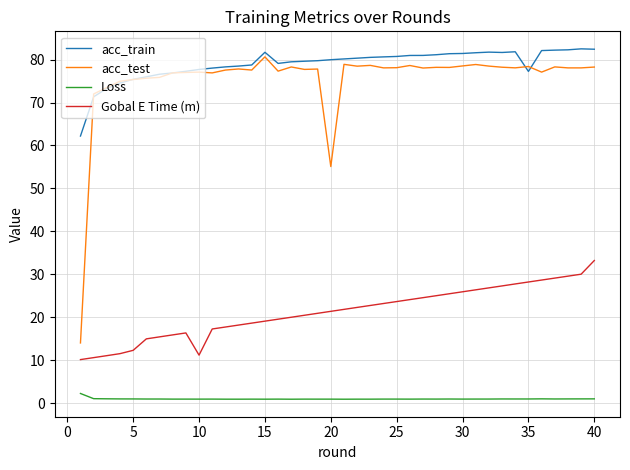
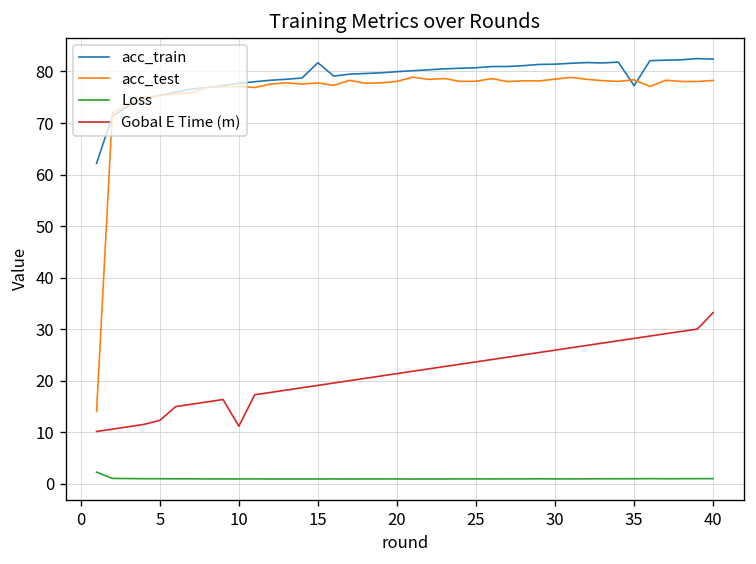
  {
    "acc_train": {
      "15": 82,
      "20": 80,
      "25": 81,
      "30": 81,
      "35": 77,
      "40": 82
    },
    "acc_test": {
-     "15": 81,
-     "20": 55,
+     "15": 78,
+     "20": 78,
      "25": 78,
      "30": 79,
      "35": 78,
      "40": 78
    },
    "Loss": {
      "5": 1,
      "10": 1,
      "15": 1,
      "20": 1,
      "25": 1,
      "30": 1,
      "35": 1,
      "40": 1
    },
    "Gobal E Time (m)": {
      "5": 12,
      "10": 11,
      "15": 19,
      "20": 21,
      "25": 24,
      "30": 26,
      "35": 28,
      "40": 33
    }
  }
